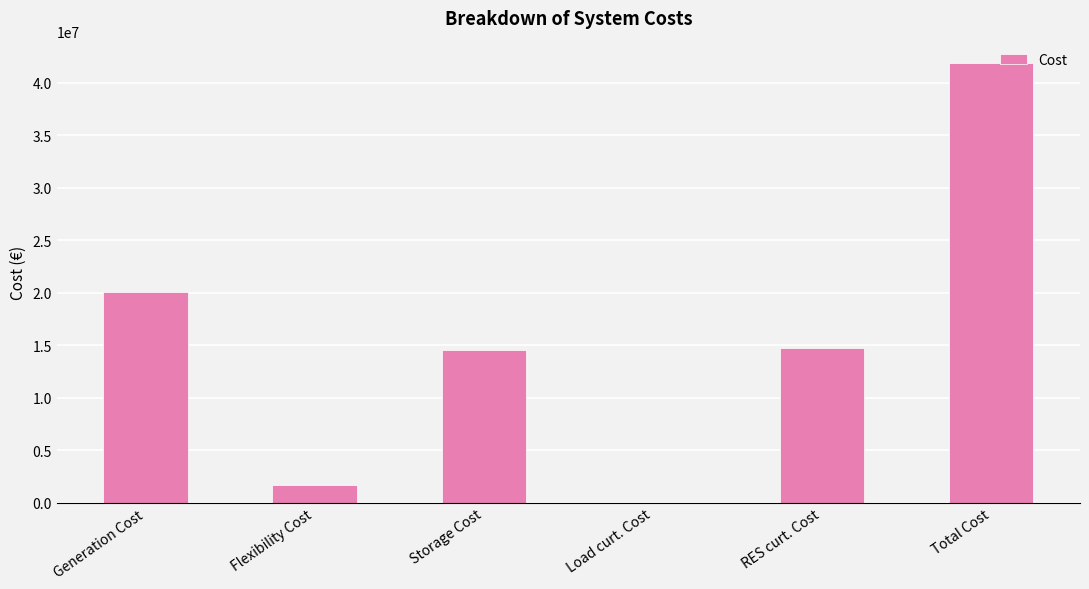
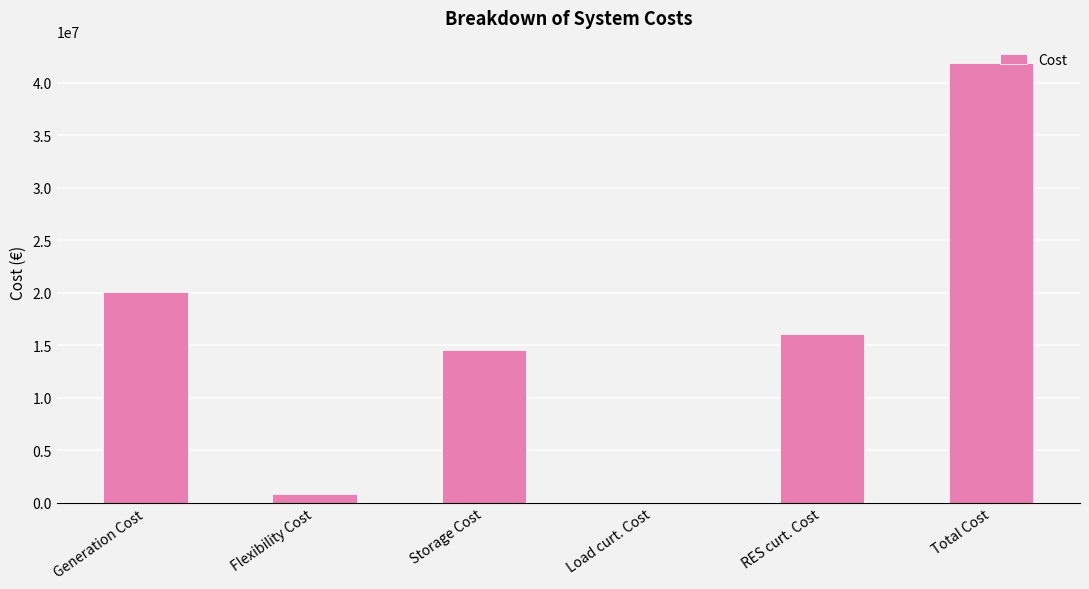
  {
    "Generation Cost": 20100000,
-   "Flexibility Cost": 1600000,
+   "Flexibility Cost": 800000,
    "Storage Cost": 14500000,
    "Load curt. Cost": 0,
-   "RES curt. Cost": 14700000,
+   "RES curt. Cost": 16000000,
    "Total Cost": 41900000
  }
